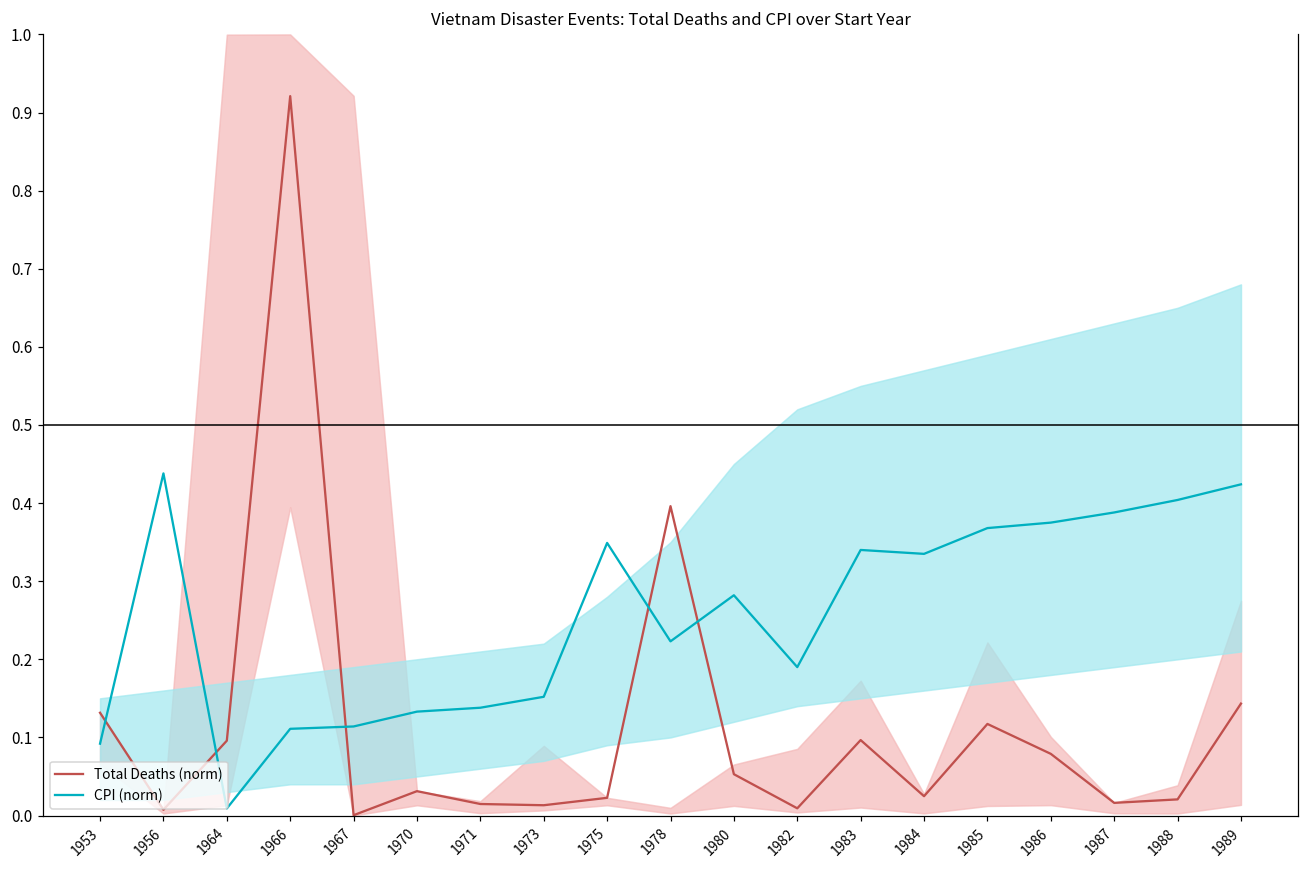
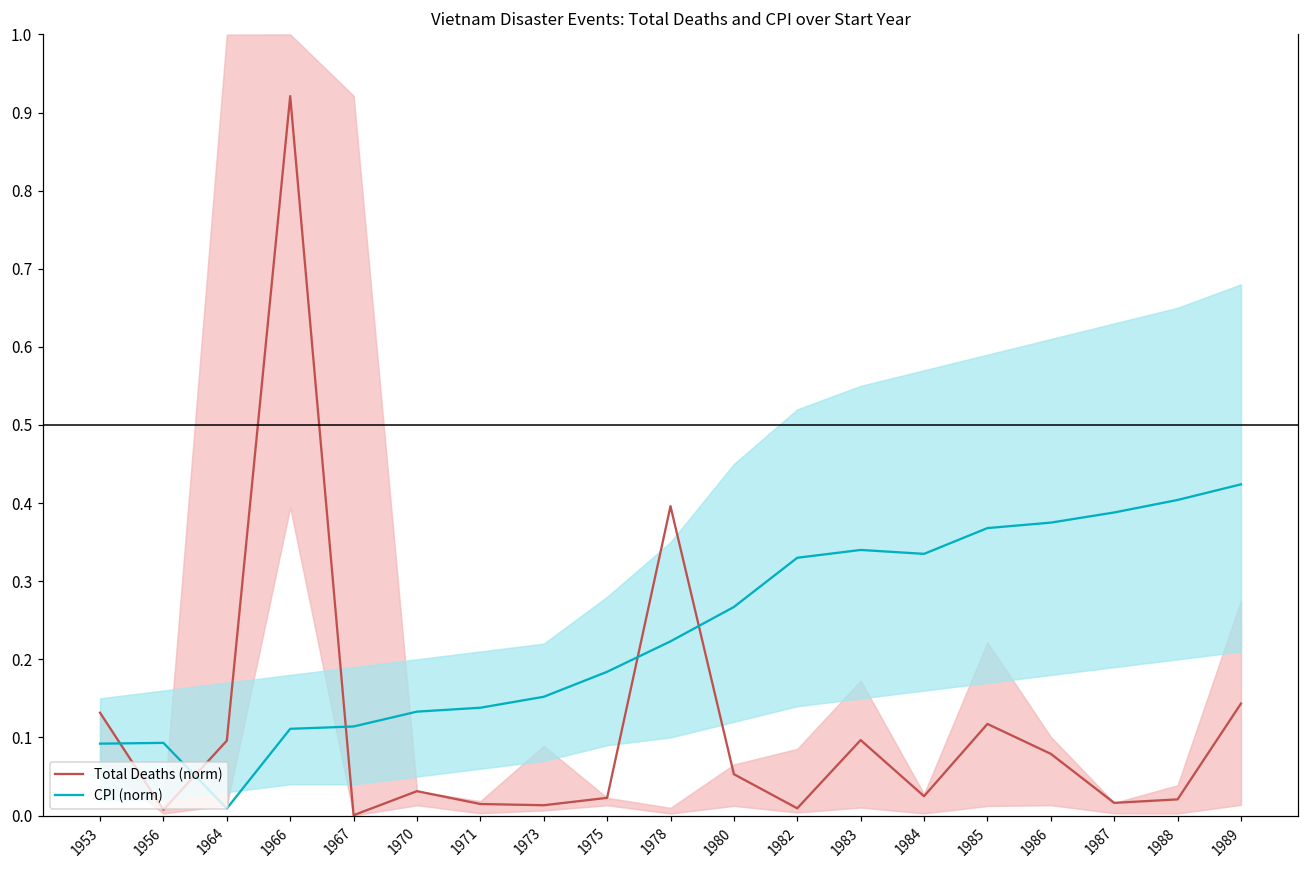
  {
    "Total Deaths (norm)": {
      "1964": 0.10,
      "1966": 0.92,
      "1967": 0.00,
      "1973": 0.01,
      "1978": 0.40,
      "1980": 0.05,
      "1982": 0.01,
      "1983": 0.10,
      "1985": 0.12,
      "1986": 0.08,
      "1988": 0.02,
      "1989": 0.14
    },
    "CPI (norm)": {
      "1953": 0.09,
-     "1956": 0.44,
+     "1956": 0.09,
      "1966": 0.11,
      "1967": 0.11,
      "1970": 0.13,
      "1971": 0.14,
      "1973": 0.15,
-     "1975": 0.35,
+     "1975": 0.18,
      "1978": 0.22,
-     "1980": 0.28,
-     "1982": 0.19,
+     "1980": 0.27,
+     "1982": 0.33,
      "1983": 0.34,
      "1984": 0.34,
      "1985": 0.37,
      "1986": 0.38,
      "1987": 0.39,
      "1988": 0.40,
      "1989": 0.42
    }
  }
